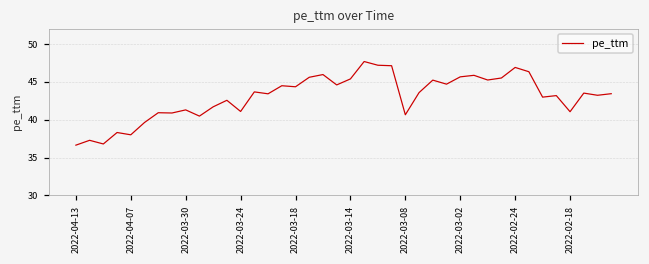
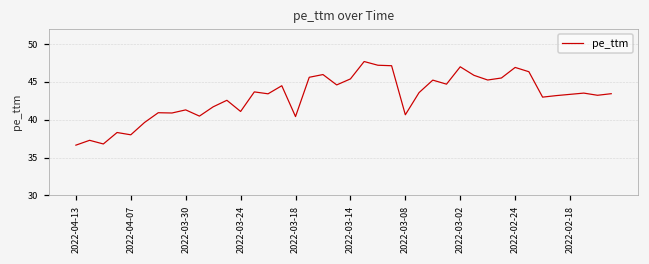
  {
    "2022-04-13": 37,
    "2022-04-07": 38,
    "2022-03-30": 41,
    "2022-03-24": 41,
-   "2022-03-18": 44,
+   "2022-03-18": 40,
    "2022-03-14": 45,
    "2022-03-08": 41,
-   "2022-03-02": 46,
+   "2022-03-02": 47,
    "2022-02-24": 47,
-   "2022-02-18": 41
+   "2022-02-18": 43
  }
